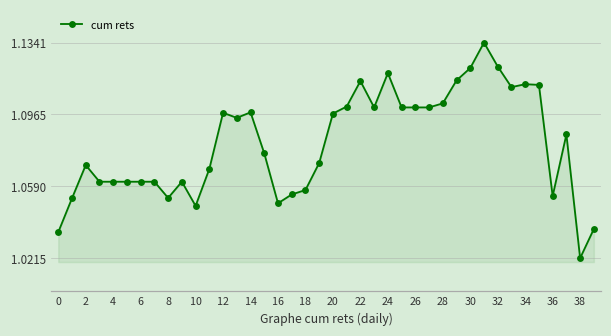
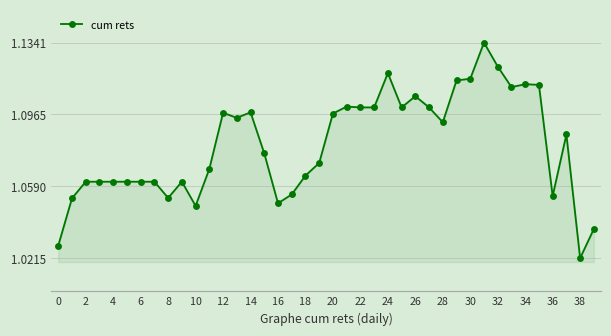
  {
-   "0": 1.035,
-   "2": 1.070,
+   "0": 1.028,
+   "2": 1.061,
    "4": 1.061,
    "6": 1.061,
    "8": 1.053,
    "10": 1.049,
    "12": 1.097,
    "14": 1.098,
    "16": 1.050,
-   "18": 1.057,
+   "18": 1.065,
    "20": 1.097,
-   "22": 1.114,
+   "22": 1.100,
    "24": 1.118,
-   "26": 1.100,
-   "28": 1.102,
-   "30": 1.121,
+   "26": 1.106,
+   "28": 1.092,
+   "30": 1.115,
    "32": 1.122,
    "34": 1.112,
    "36": 1.054,
    "38": 1.021
  }
